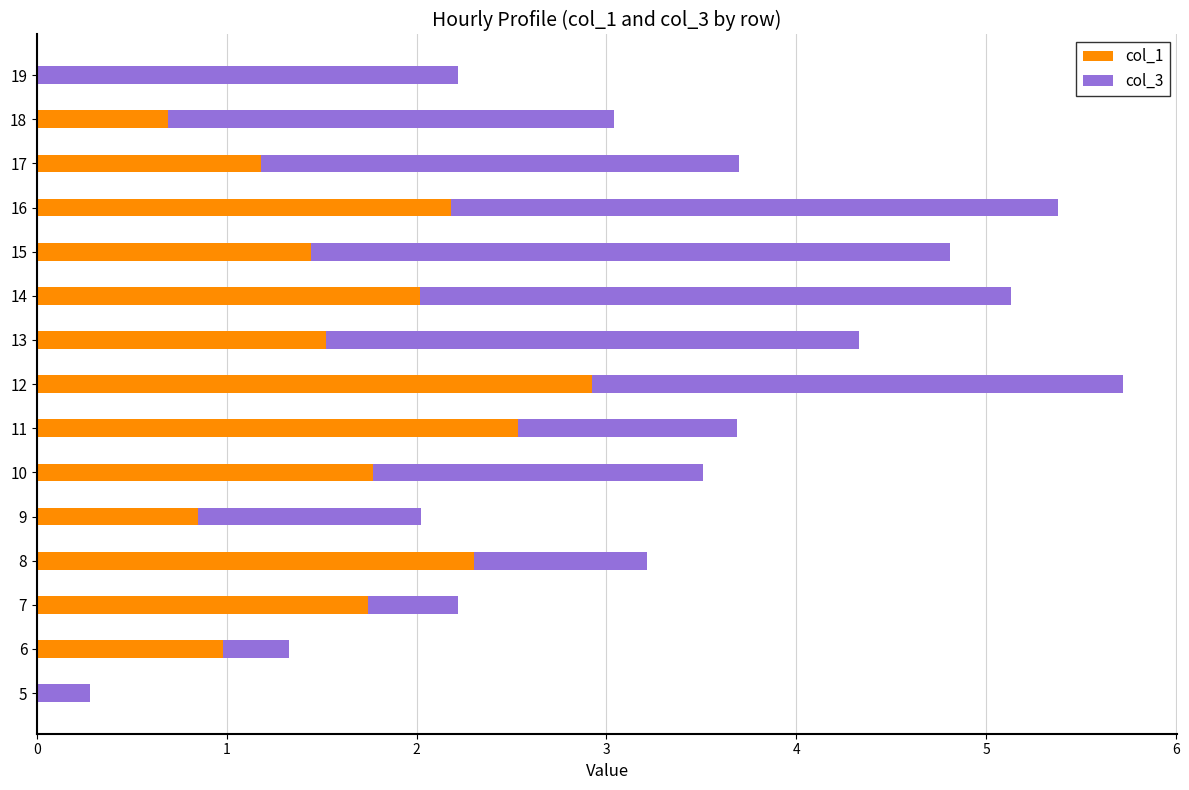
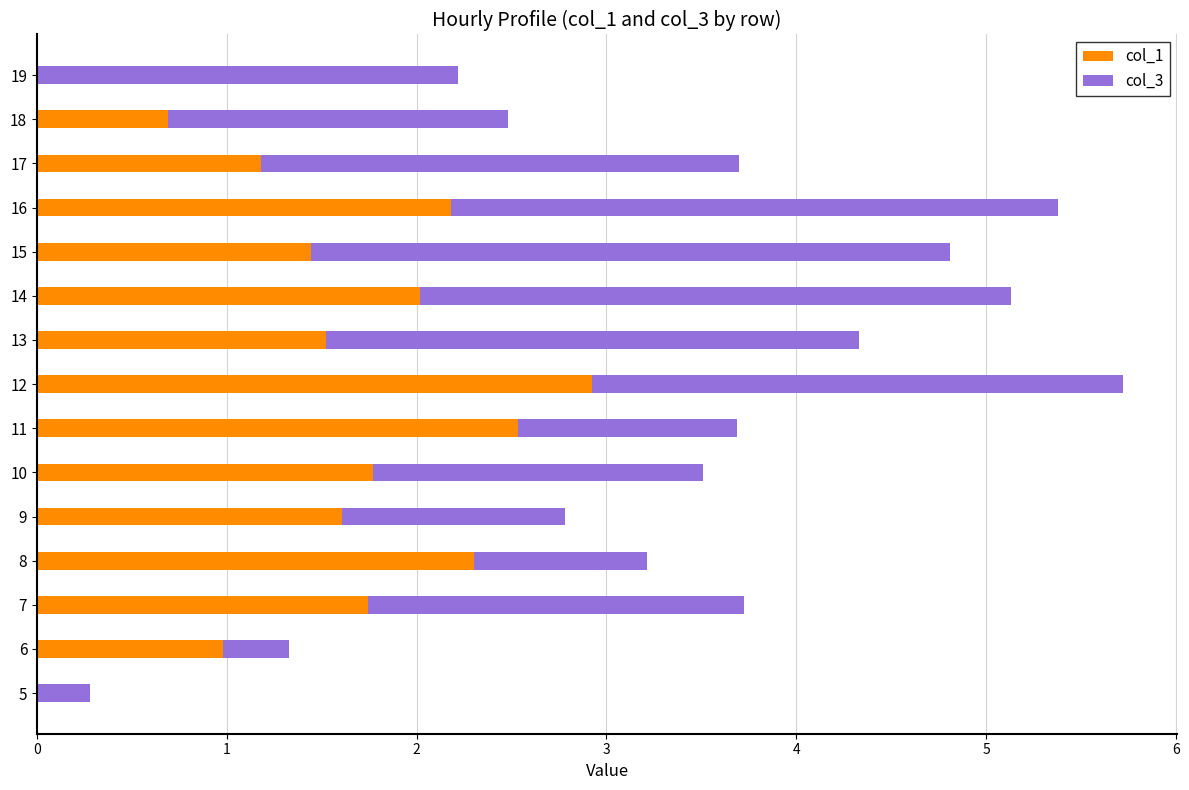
  {
    "col_1": {
      "19": 0.00,
      "18": 0.69,
      "17": 1.18,
      "16": 2.18,
      "15": 1.44,
      "14": 2.02,
      "13": 1.52,
      "12": 2.93,
      "11": 2.54,
      "10": 1.77,
-     "9": 0.85,
+     "9": 1.61,
      "8": 2.30,
      "7": 1.75,
      "6": 0.98,
      "5": 0.00
    },
    "col_3": {
      "19": 2.22,
-     "18": 2.35,
+     "18": 1.79,
      "17": 2.52,
      "16": 3.20,
      "15": 3.37,
      "14": 3.11,
      "13": 2.81,
      "12": 2.80,
      "11": 1.15,
      "10": 1.74,
      "9": 1.17,
      "8": 0.91,
-     "7": 0.47,
+     "7": 1.98,
      "6": 0.35,
      "5": 0.28
    }
  }
